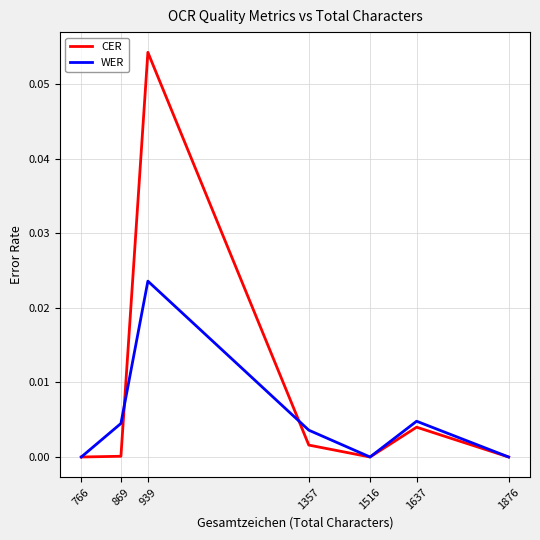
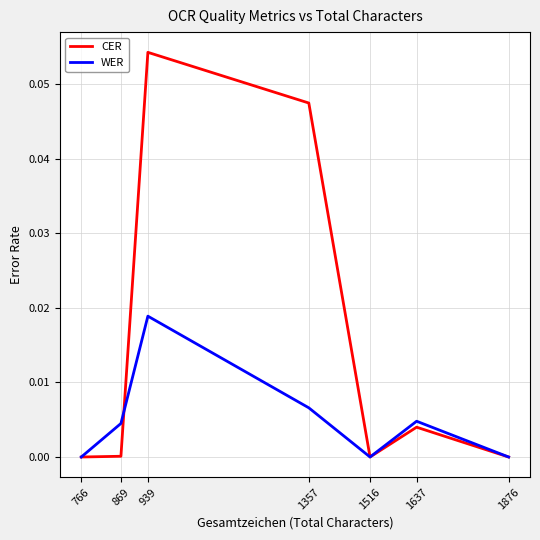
  {
    "CER": {
      "869": 0.000,
      "939": 0.054,
-     "1357": 0.002,
+     "1357": 0.048,
      "1637": 0.004
    },
    "WER": {
      "869": 0.005,
-     "939": 0.024,
-     "1357": 0.004,
+     "939": 0.019,
+     "1357": 0.007,
      "1637": 0.005
    }
  }
